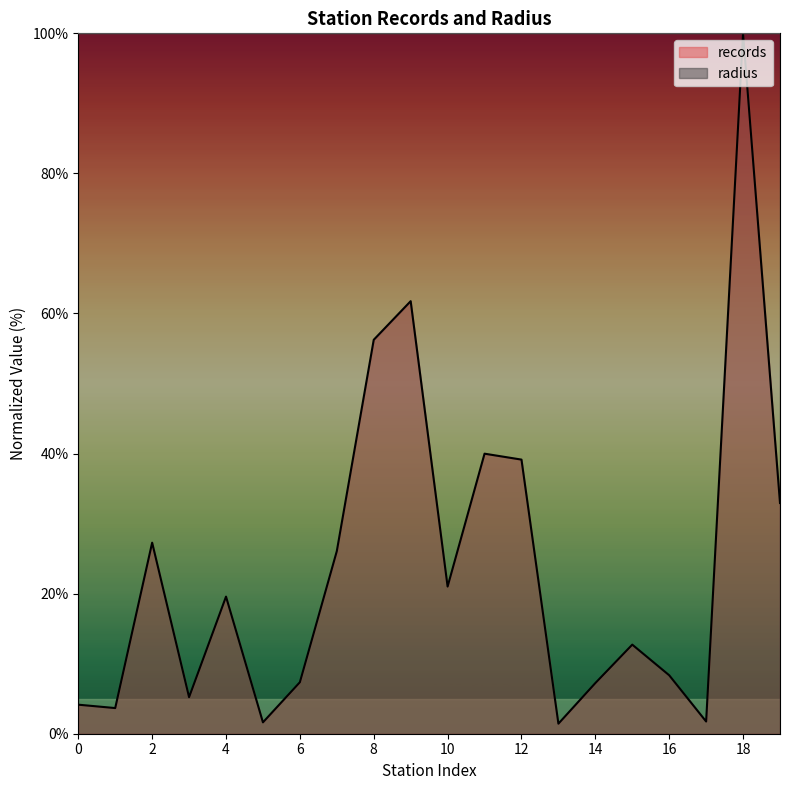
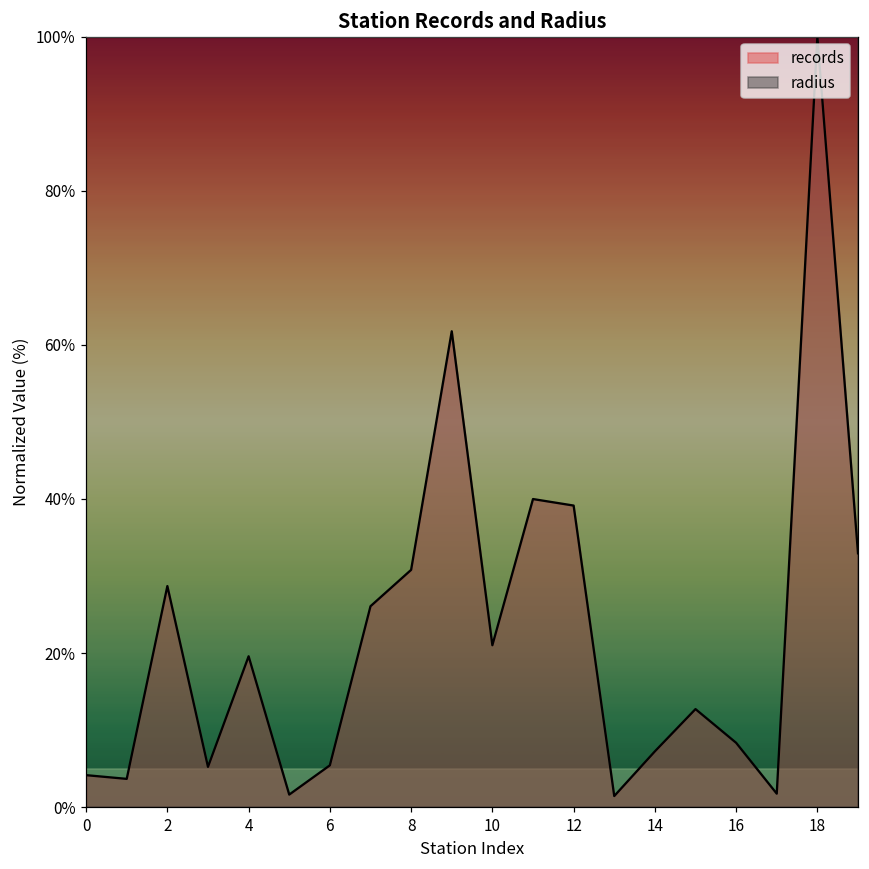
  {
    "records": {
-     "2": "27%",
+     "2": "29%",
      "4": "20%",
-     "6": "7%",
-     "8": "56%",
+     "6": "5%",
+     "8": "31%",
      "10": "21%",
      "12": "39%",
      "14": "7%",
      "16": "8%"
    },
    "radius": {
      "0": "100%",
      "2": "100%",
      "4": "100%",
      "6": "100%",
      "8": "100%",
      "10": "100%",
      "12": "100%",
      "14": "100%",
      "16": "100%"
    }
  }
